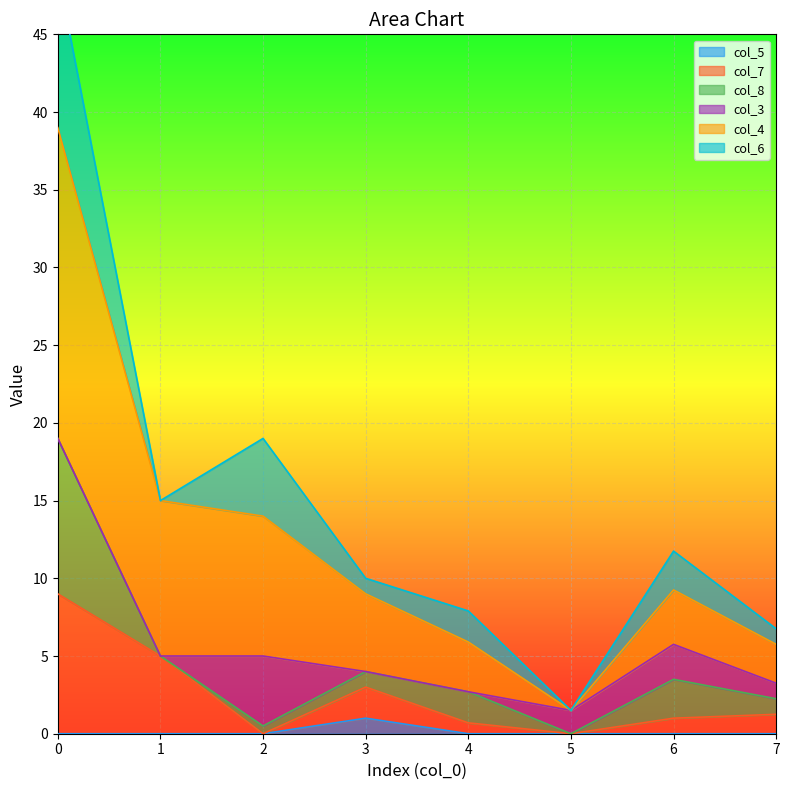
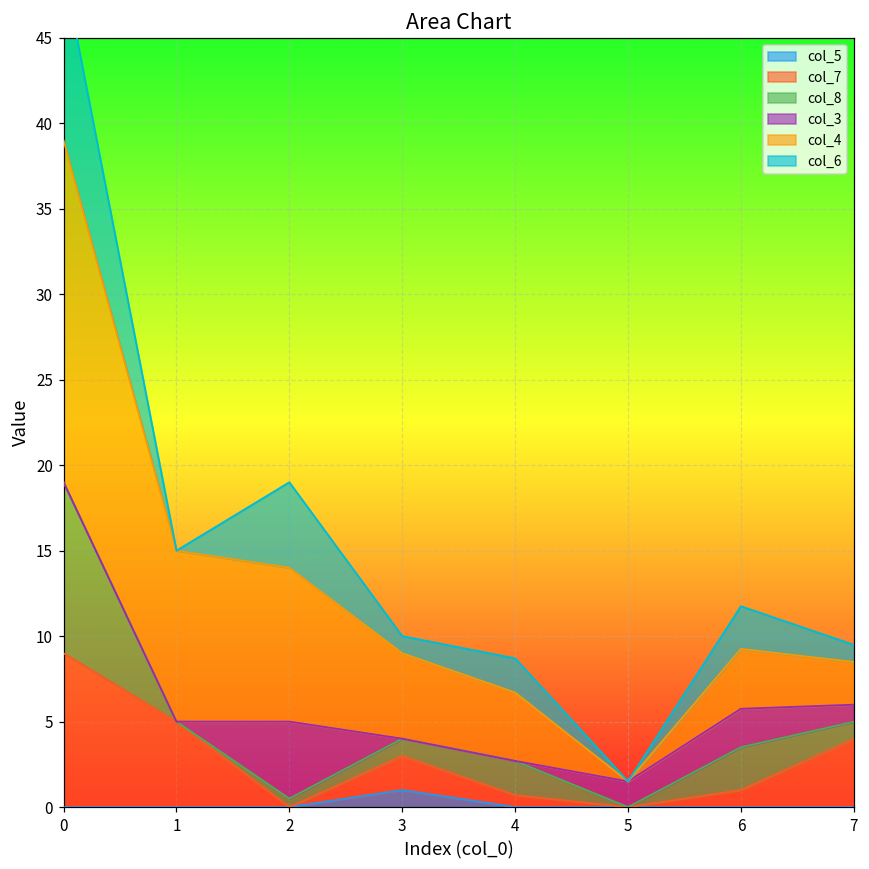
  {
    "col_7": {
      "0": 9.0,
      "3": 2.0,
      "4": 0.7,
      "6": 1.0,
-     "7": 1.3
+     "7": 4.0
    },
    "col_8": {
      "2": 0.5,
      "6": 2.5,
      "7": 1.0
    },
    "col_3": {
      "2": 4.5,
      "6": 2.3,
      "7": 1.0
    },
    "col_4": {
      "0": 20.0,
      "2": 9.0,
      "3": 5.0,
-     "4": 3.2,
+     "4": 4.0,
      "6": 3.5,
      "7": 2.5
    }
  }
